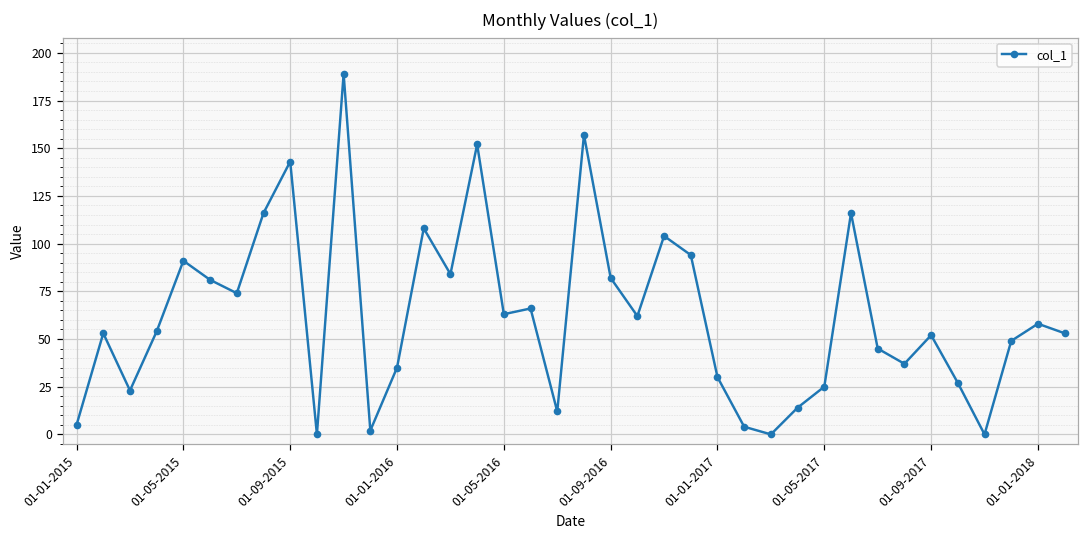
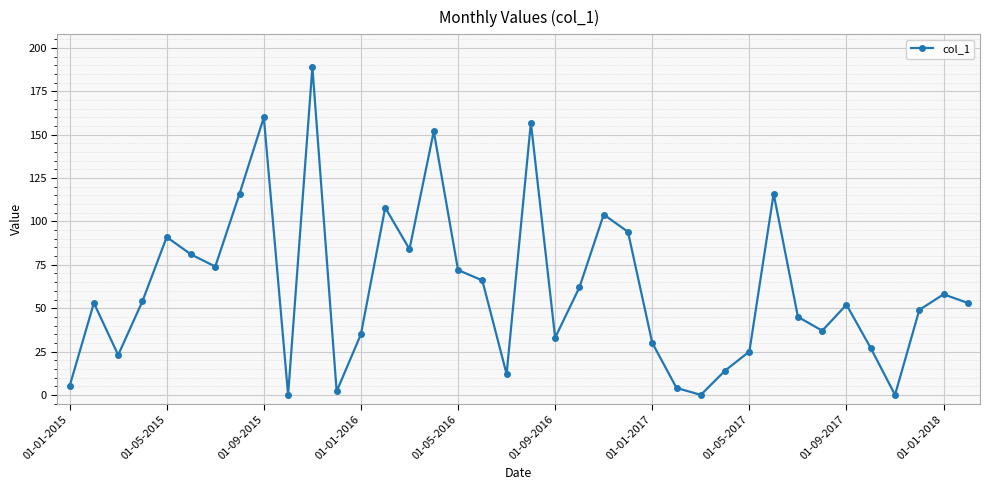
  {
    "01-01-2015": 5,
    "01-05-2015": 91,
-   "01-09-2015": 143,
+   "01-09-2015": 160,
    "01-01-2016": 35,
-   "01-05-2016": 63,
-   "01-09-2016": 82,
+   "01-05-2016": 72,
+   "01-09-2016": 33,
    "01-01-2017": 30,
    "01-05-2017": 25,
    "01-09-2017": 52,
    "01-01-2018": 58
  }
